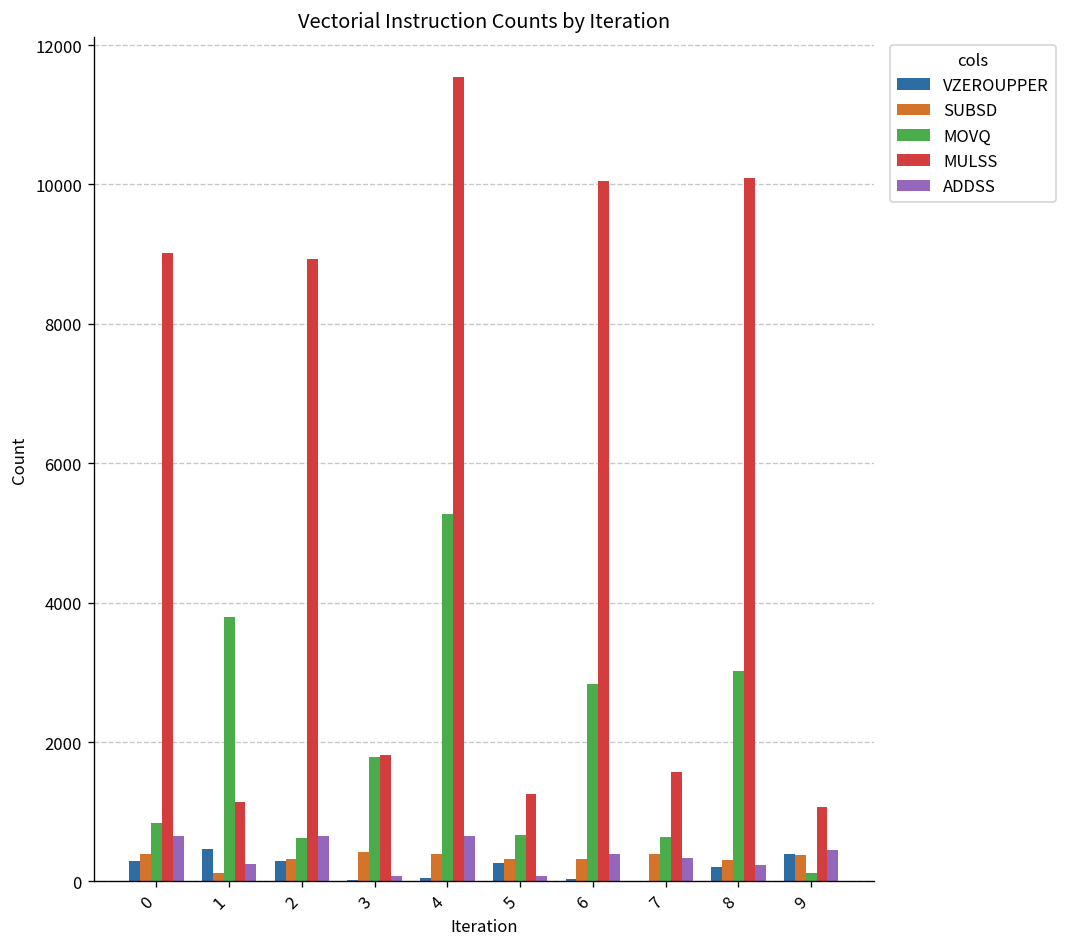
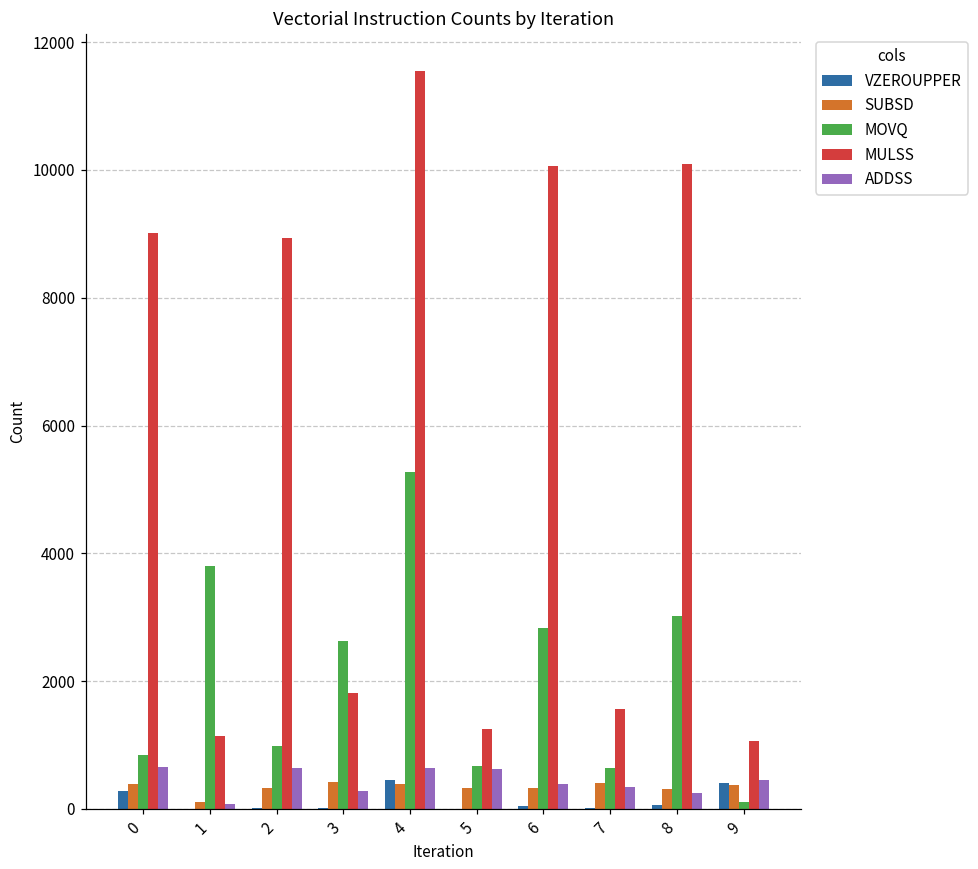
  {
    "VZEROUPPER": {
      "0": 300,
-     "1": 500,
-     "2": 300,
-     "4": 0,
-     "5": 300,
-     "8": 200,
+     "1": 0,
+     "2": 0,
+     "4": 500,
+     "5": 0,
+     "8": 100,
      "9": 400
    },
    "MOVQ": {
      "0": 800,
      "1": 3800,
-     "2": 600,
-     "3": 1800,
+     "2": 1000,
+     "3": 2600,
      "4": 5300,
      "5": 700,
      "6": 2800,
      "7": 600,
      "8": 3000,
      "9": 100
    },
    "ADDSS": {
      "0": 600,
-     "1": 200,
+     "1": 100,
      "2": 600,
-     "3": 100,
+     "3": 300,
      "4": 600,
-     "5": 100,
+     "5": 600,
      "6": 400,
      "7": 300,
      "8": 200,
      "9": 500
    }
  }
